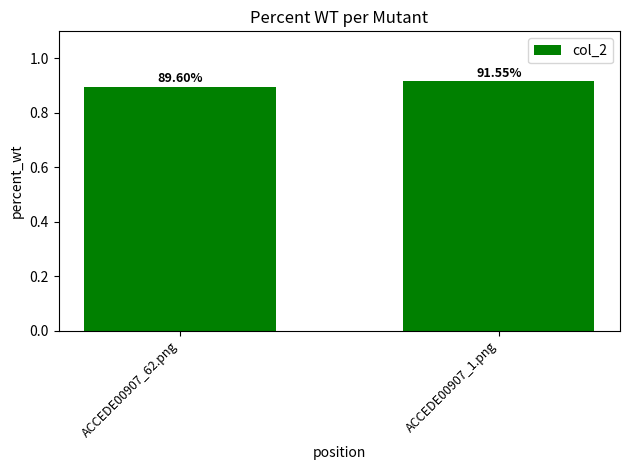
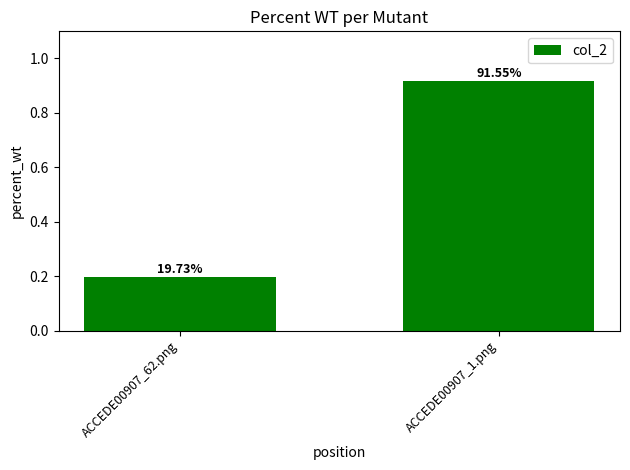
  {
-   "ACCEDE00907_62.png": "89.60%",
+   "ACCEDE00907_62.png": "19.73%",
    "ACCEDE00907_1.png": "91.55%"
  }
